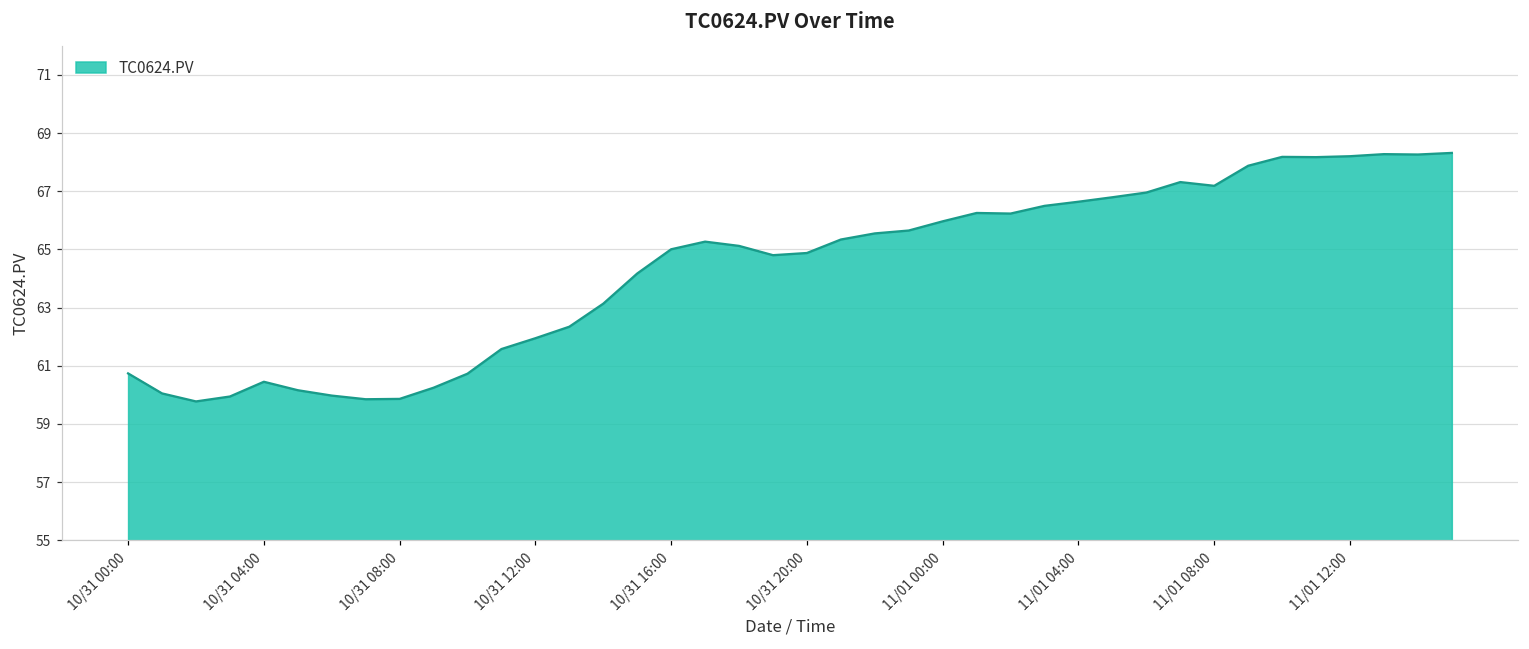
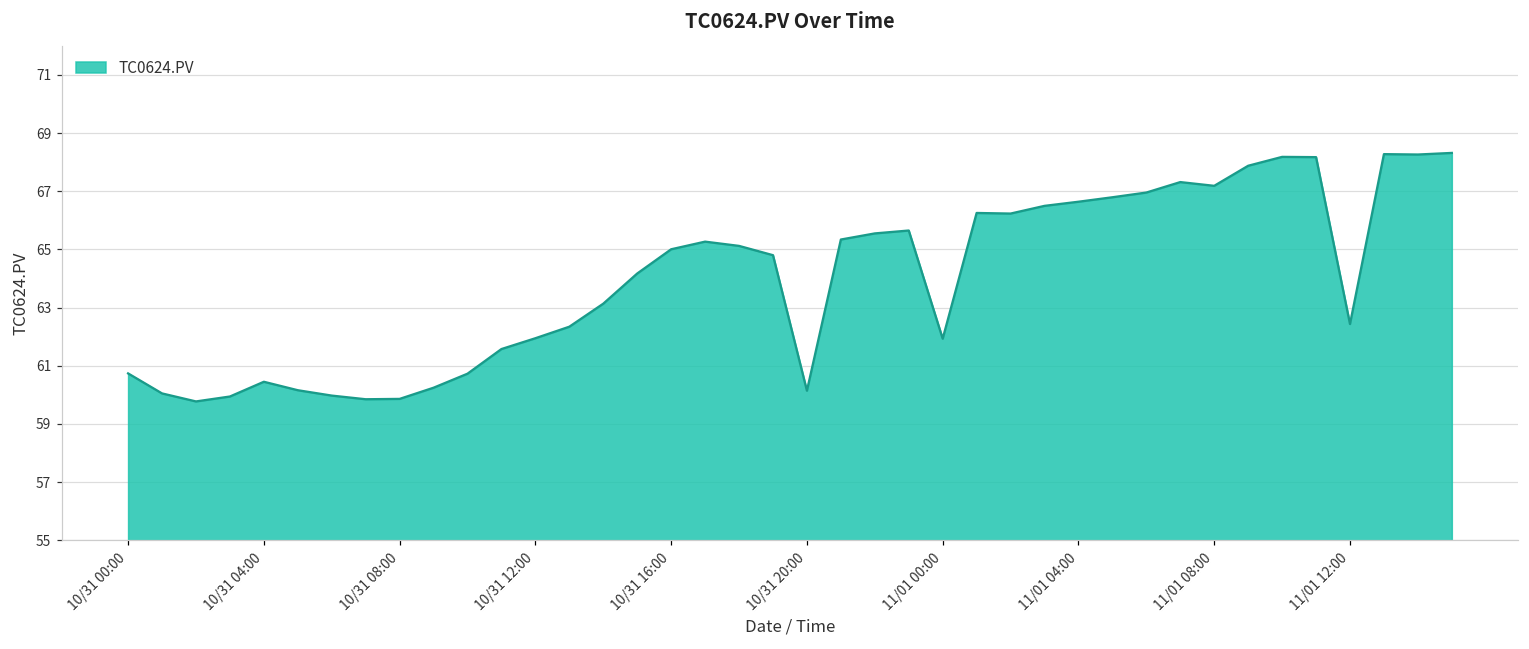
  {
    "10/31 00:00": 60.7,
    "10/31 04:00": 60.4,
    "10/31 08:00": 59.9,
    "10/31 12:00": 61.9,
    "10/31 16:00": 65.0,
-   "10/31 20:00": 64.9,
-   "11/01 00:00": 66.0,
+   "10/31 20:00": 60.1,
+   "11/01 00:00": 61.9,
    "11/01 04:00": 66.6,
    "11/01 08:00": 67.2,
-   "11/01 12:00": 68.2
+   "11/01 12:00": 62.4
  }
